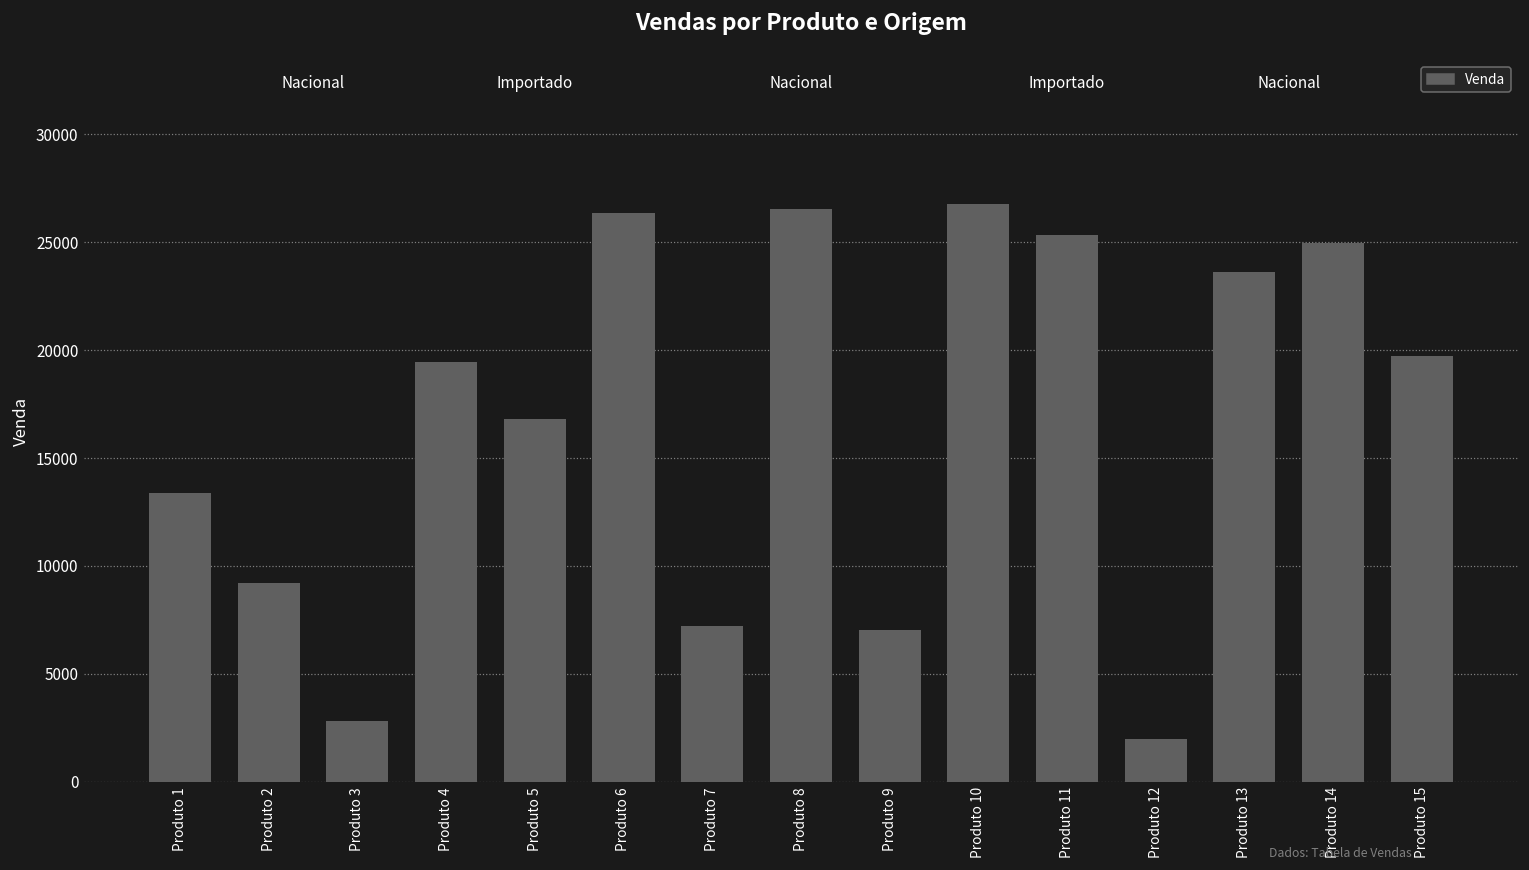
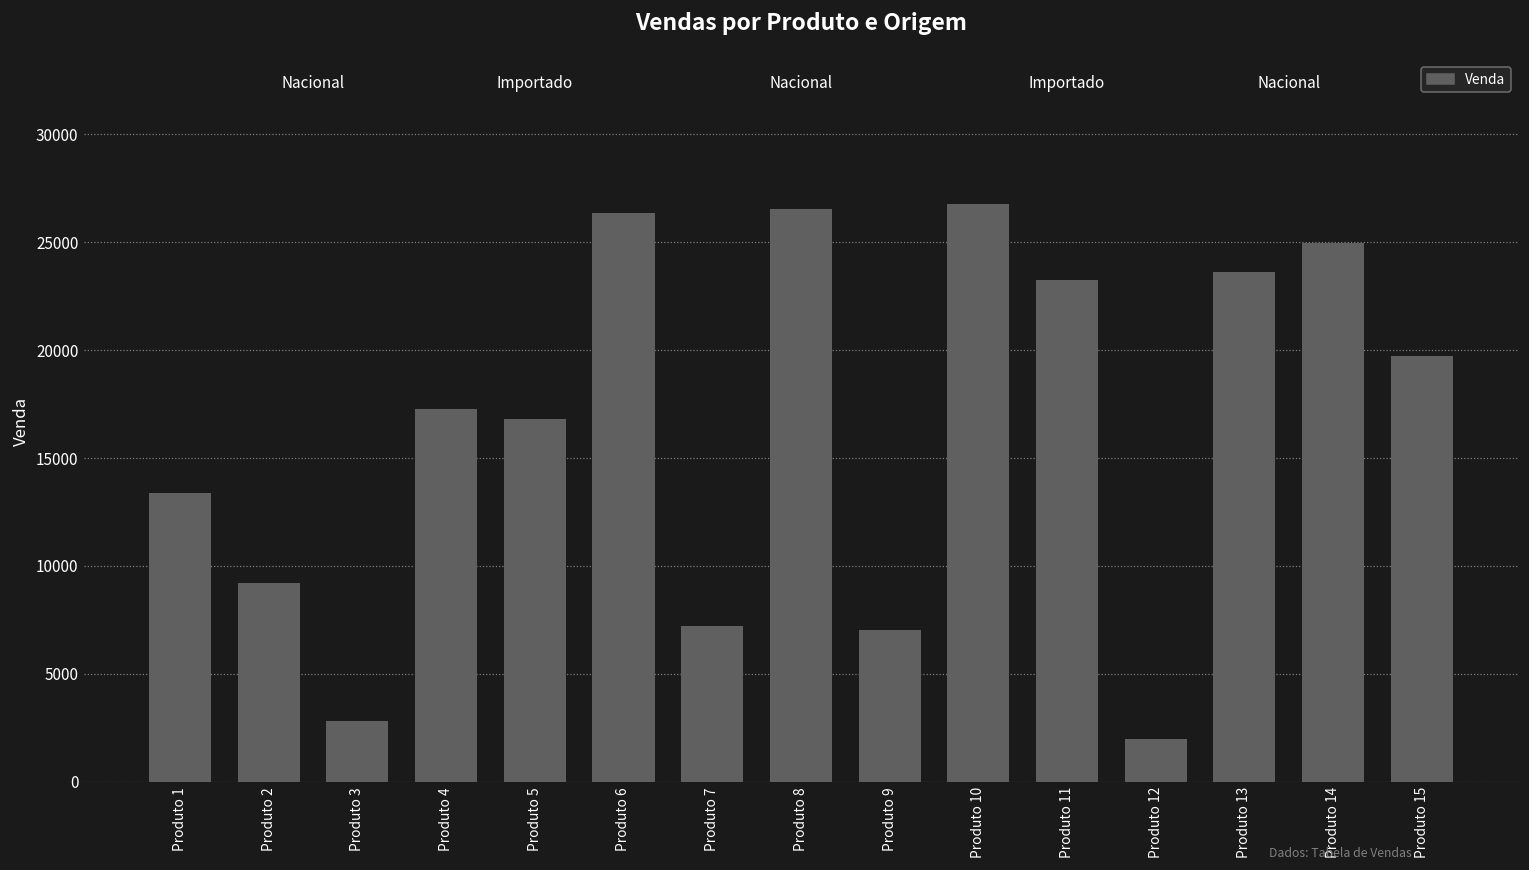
  {
    "Produto 1": 13400,
    "Produto 2": 9200,
    "Produto 3": 2800,
-   "Produto 4": 19400,
+   "Produto 4": 17300,
    "Produto 5": 16800,
    "Produto 6": 26300,
    "Produto 7": 7200,
    "Produto 8": 26500,
    "Produto 9": 7000,
    "Produto 10": 26700,
-   "Produto 11": 25400,
+   "Produto 11": 23300,
    "Produto 12": 2000,
    "Produto 13": 23600,
    "Produto 14": 25000,
    "Produto 15": 19700
  }
